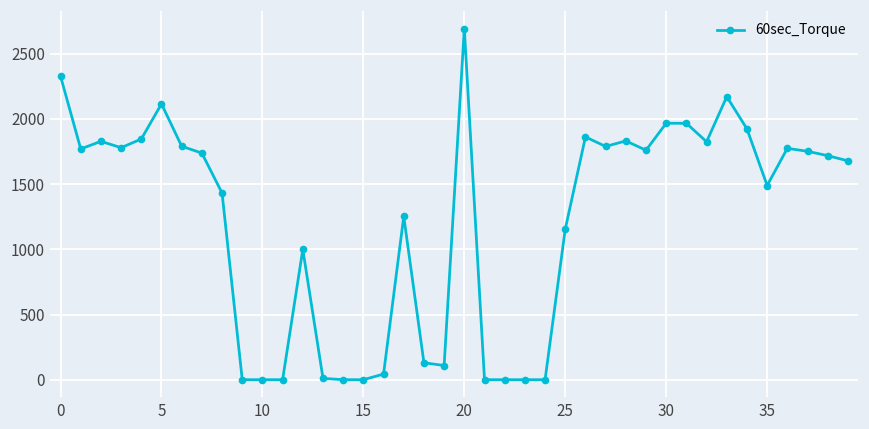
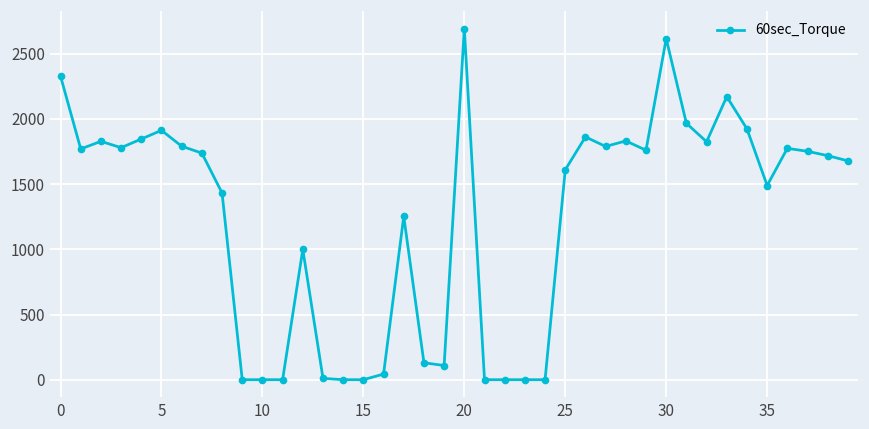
  {
    "0": 2330,
-   "5": 2120,
+   "5": 1910,
    "10": 0,
    "15": 0,
    "20": 2690,
-   "25": 1160,
-   "30": 1970,
+   "25": 1610,
+   "30": 2620,
    "35": 1490
  }
